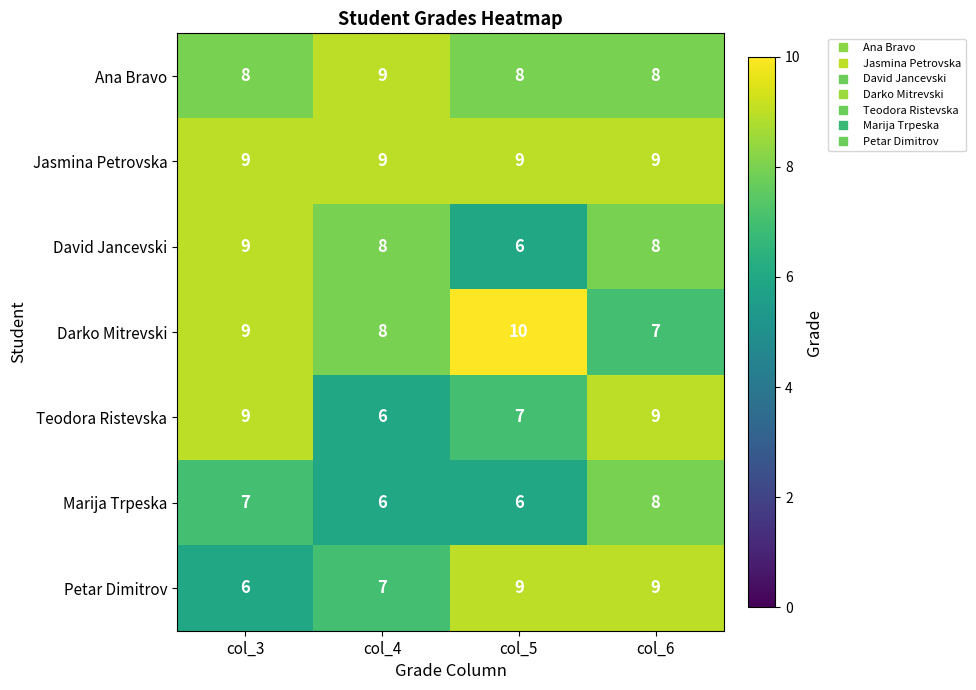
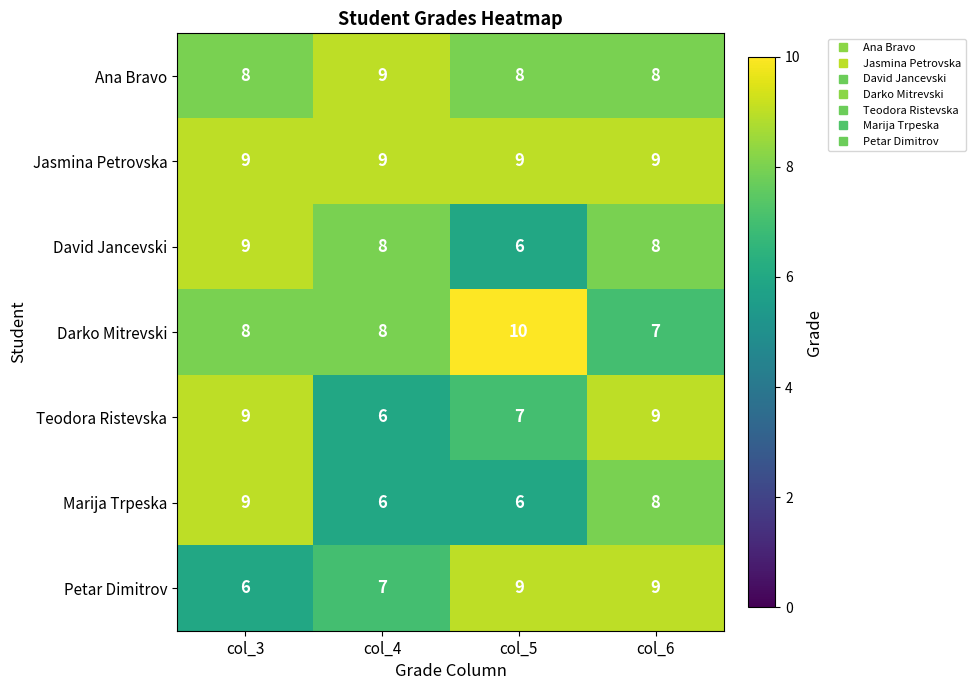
  {
    "Ana Bravo": {
      "col_3": 8,
      "col_4": 9,
      "col_5": 8,
      "col_6": 8
    },
    "Jasmina Petrovska": {
      "col_3": 9,
      "col_4": 9,
      "col_5": 9,
      "col_6": 9
    },
    "David Jancevski": {
      "col_3": 9,
      "col_4": 8,
      "col_5": 6,
      "col_6": 8
    },
    "Darko Mitrevski": {
-     "col_3": 9,
+     "col_3": 8,
      "col_4": 8,
      "col_5": 10,
      "col_6": 7
    },
    "Teodora Ristevska": {
      "col_3": 9,
      "col_4": 6,
      "col_5": 7,
      "col_6": 9
    },
    "Marija Trpeska": {
-     "col_3": 7,
+     "col_3": 9,
      "col_4": 6,
      "col_5": 6,
      "col_6": 8
    },
    "Petar Dimitrov": {
      "col_3": 6,
      "col_4": 7,
      "col_5": 9,
      "col_6": 9
    }
  }
